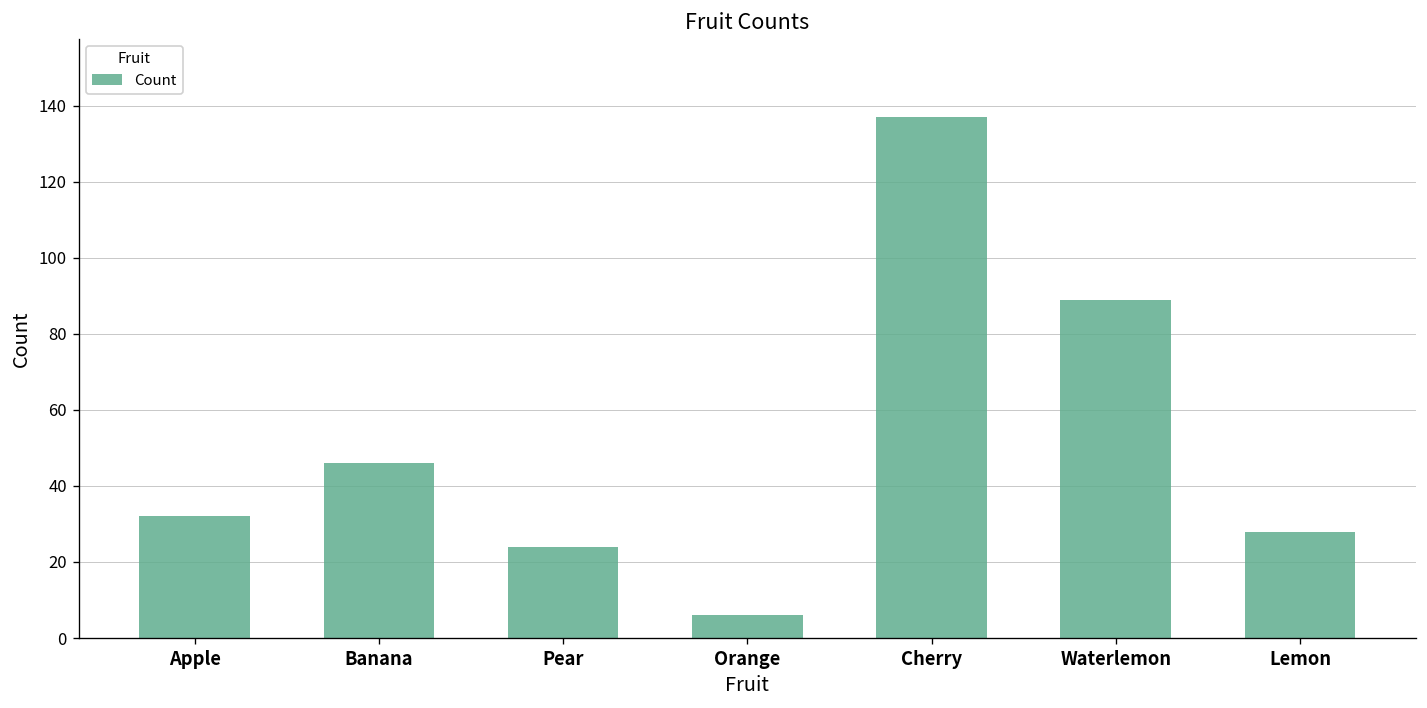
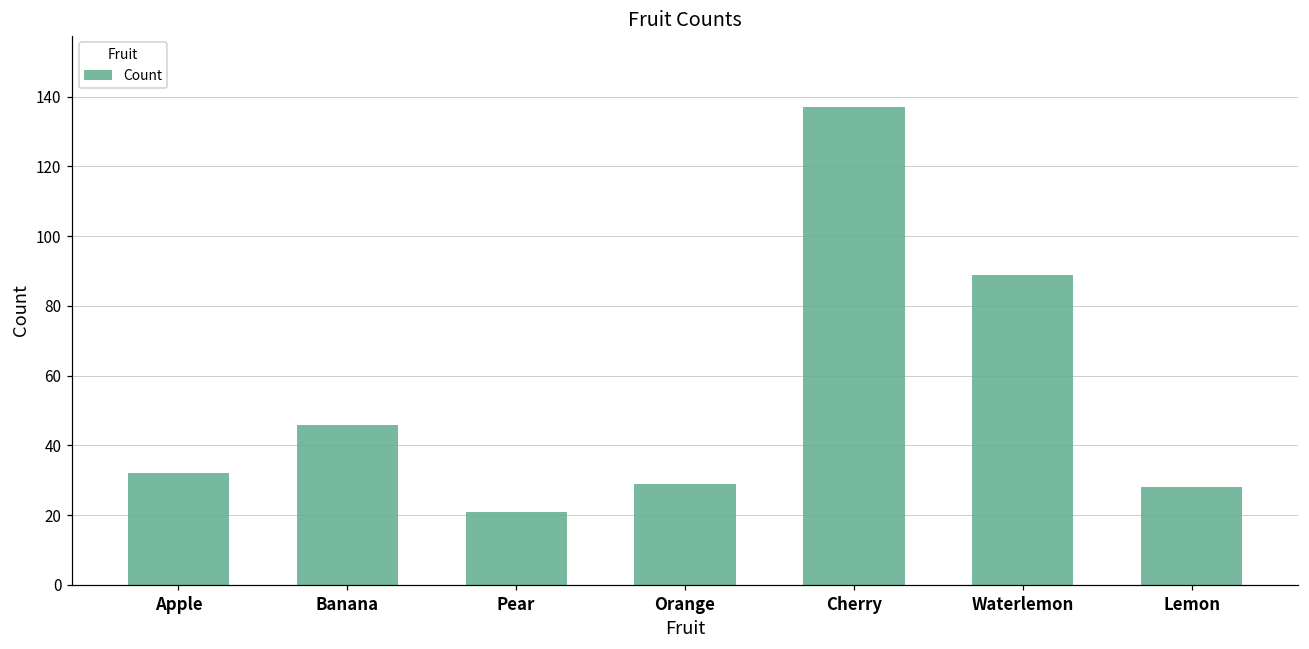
  {
    "Apple": 32,
    "Banana": 46,
-   "Pear": 24,
-   "Orange": 6,
+   "Pear": 21,
+   "Orange": 29,
    "Cherry": 137,
    "Waterlemon": 89,
    "Lemon": 28
  }
